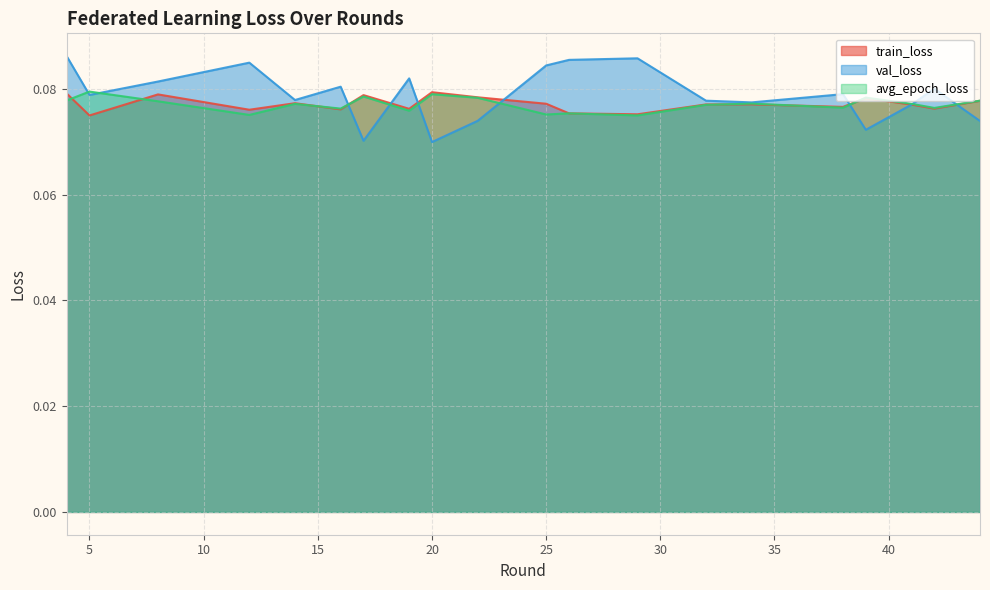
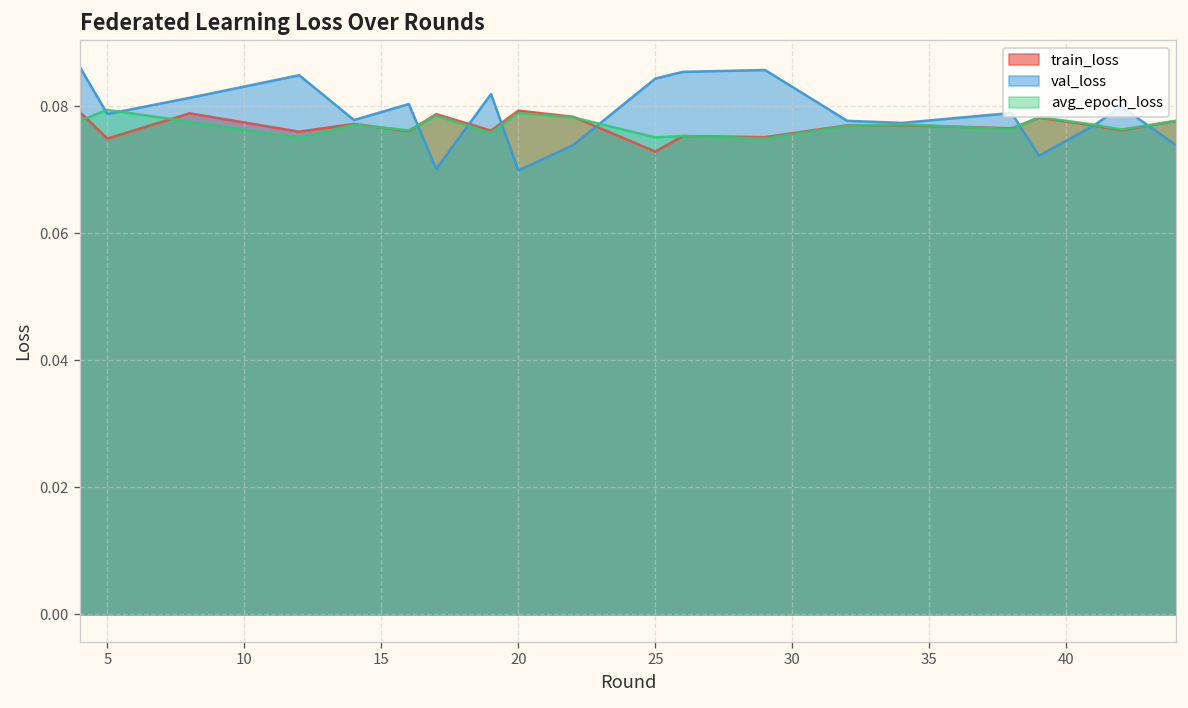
  {
    "train_loss": {
      "5": 0.075,
-     "25": 0.077
+     "25": 0.073
    },
    "val_loss": {
      "5": 0.079,
      "20": 0.070,
      "25": 0.084
    },
    "avg_epoch_loss": {
      "5": 0.079,
      "25": 0.075
    }
  }
